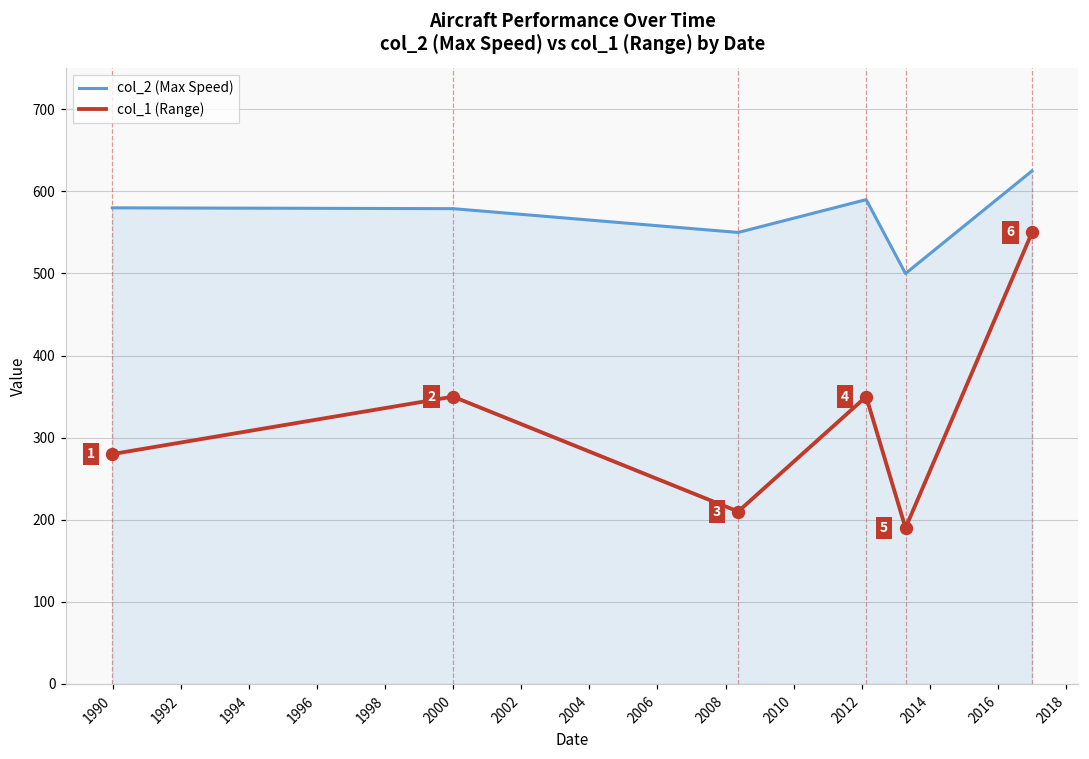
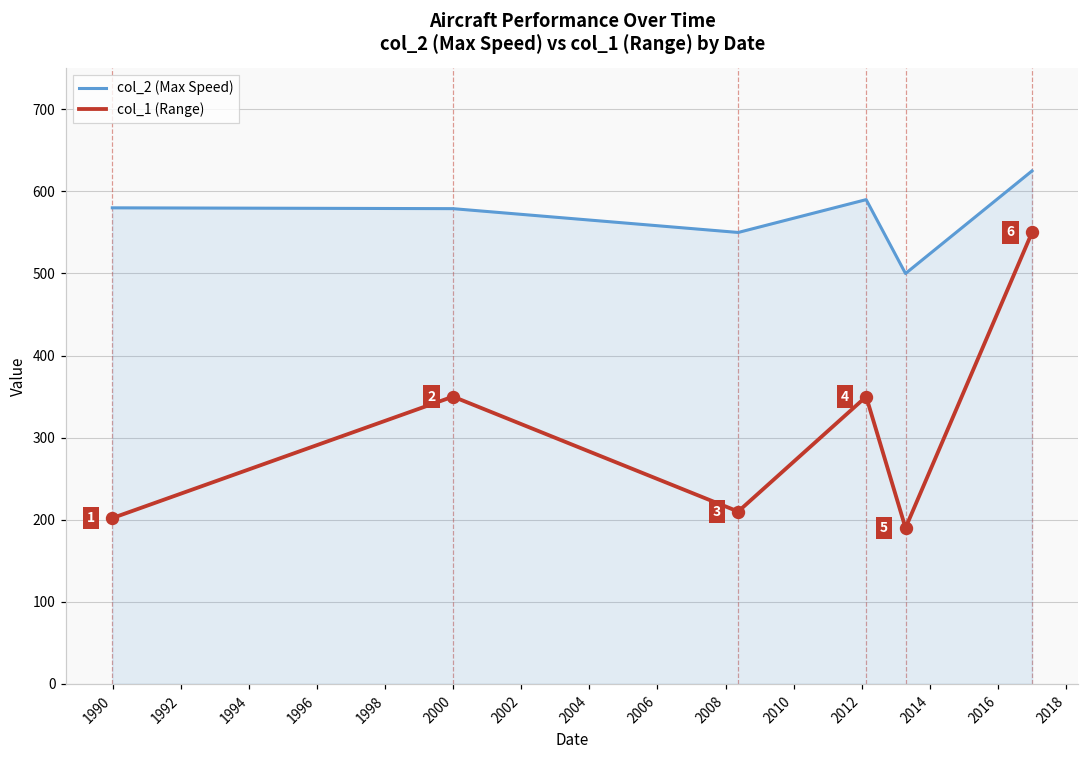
  {
    "col_2 (Max Speed)": {
      "1990": 580,
      "2000": 580
    },
    "col_1 (Range)": {
-     "1990": 280
+     "1990": 200
    }
  }
